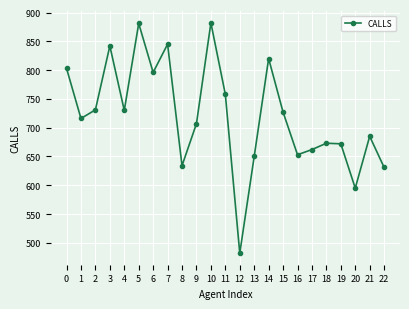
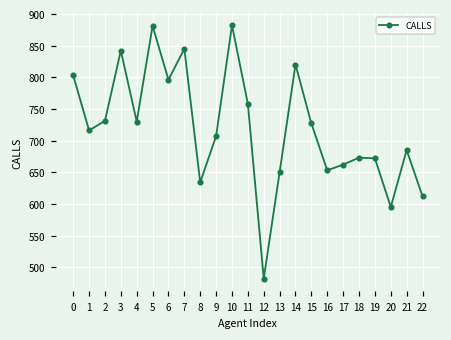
  {
    "0": 800,
    "1": 720,
    "2": 730,
    "3": 840,
    "4": 730,
    "5": 880,
    "6": 800,
    "7": 850,
    "8": 630,
    "9": 710,
    "10": 880,
    "11": 760,
    "12": 480,
    "13": 650,
    "14": 820,
    "15": 730,
    "16": 650,
    "17": 660,
    "18": 670,
    "19": 670,
    "20": 600,
    "21": 690,
-   "22": 630
+   "22": 610
  }
